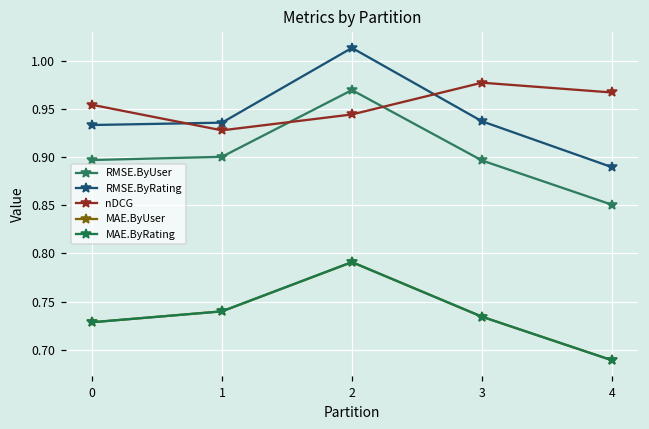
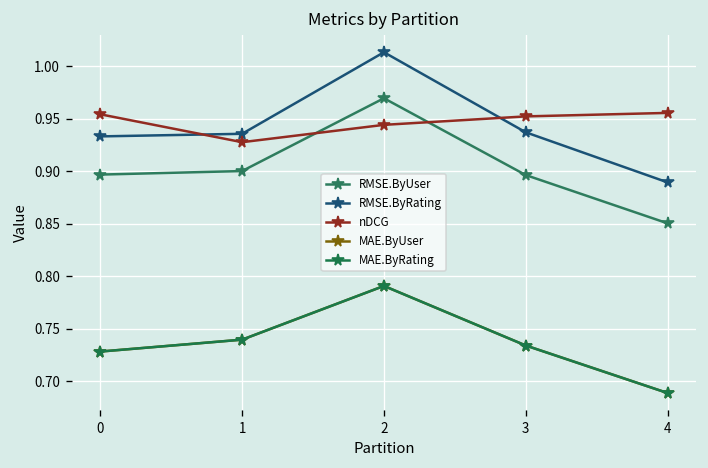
  {
    "nDCG": {
      "0": 0.95,
      "1": 0.93,
      "2": 0.94,
-     "3": 0.98,
-     "4": 0.97
+     "3": 0.95,
+     "4": 0.96
    }
  }
